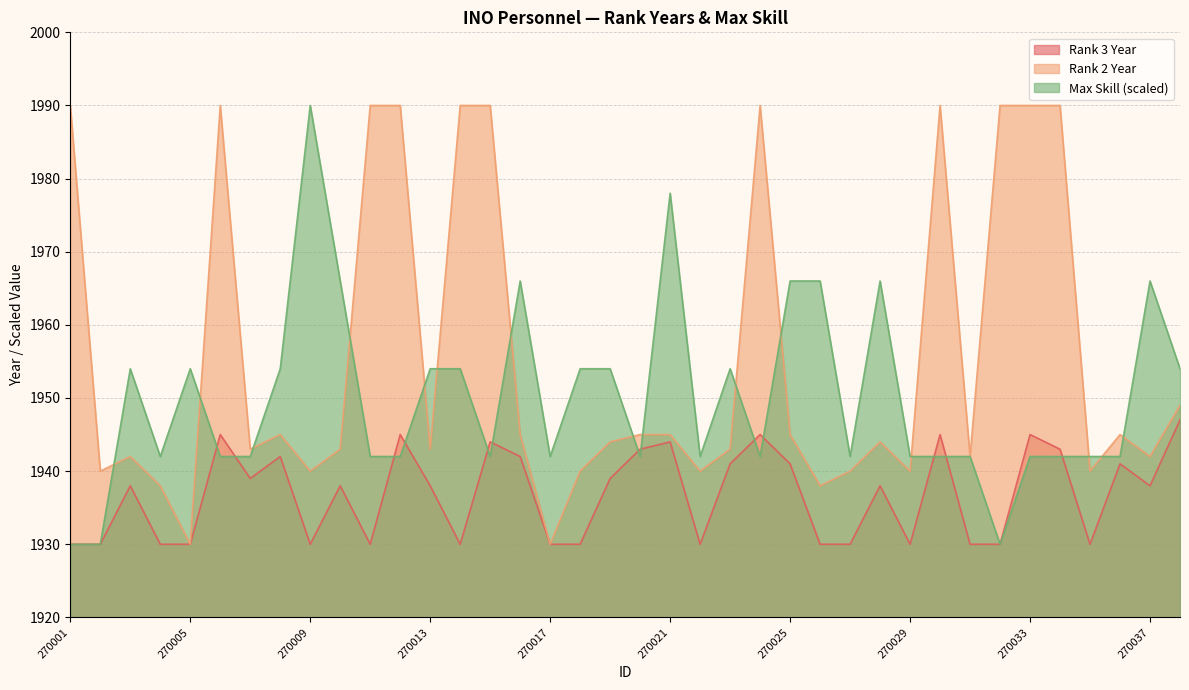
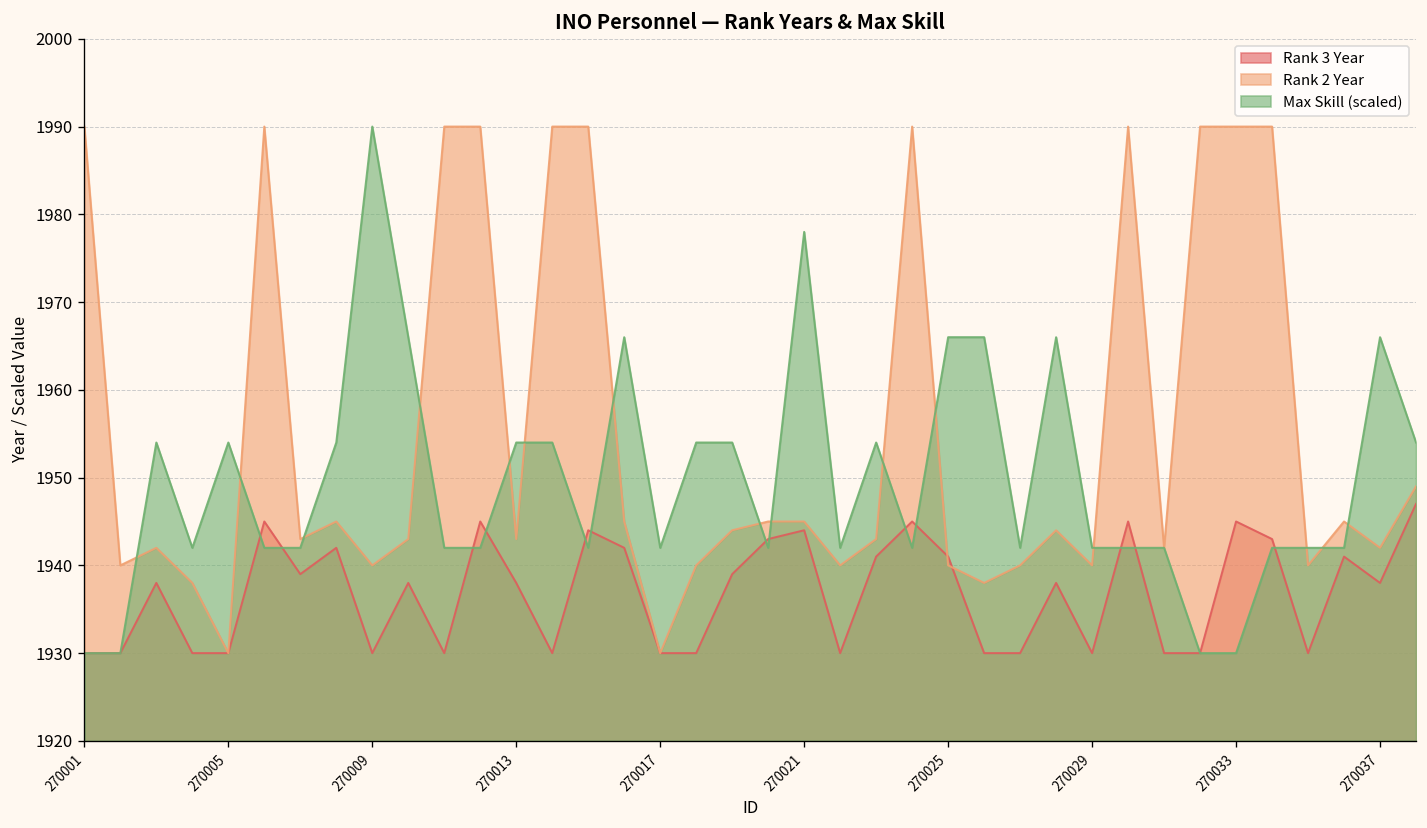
  {
    "Rank 3 Year": {
      "270009": 1930,
      "270013": 1938,
      "270021": 1944,
      "270025": 1941,
      "270029": 1930,
      "270033": 1945,
      "270037": 1938
    },
    "Rank 2 Year": {
      "270001": 1990,
      "270009": 1940,
      "270013": 1943,
      "270021": 1945,
-     "270025": 1945,
+     "270025": 1940,
      "270029": 1940,
      "270033": 1990,
      "270037": 1942
    },
    "Max Skill (scaled)": {
      "270005": 1954,
      "270009": 1990,
      "270013": 1954,
      "270017": 1942,
      "270021": 1978,
      "270025": 1966,
      "270029": 1942,
-     "270033": 1942,
+     "270033": 1930,
      "270037": 1966
    }
  }
